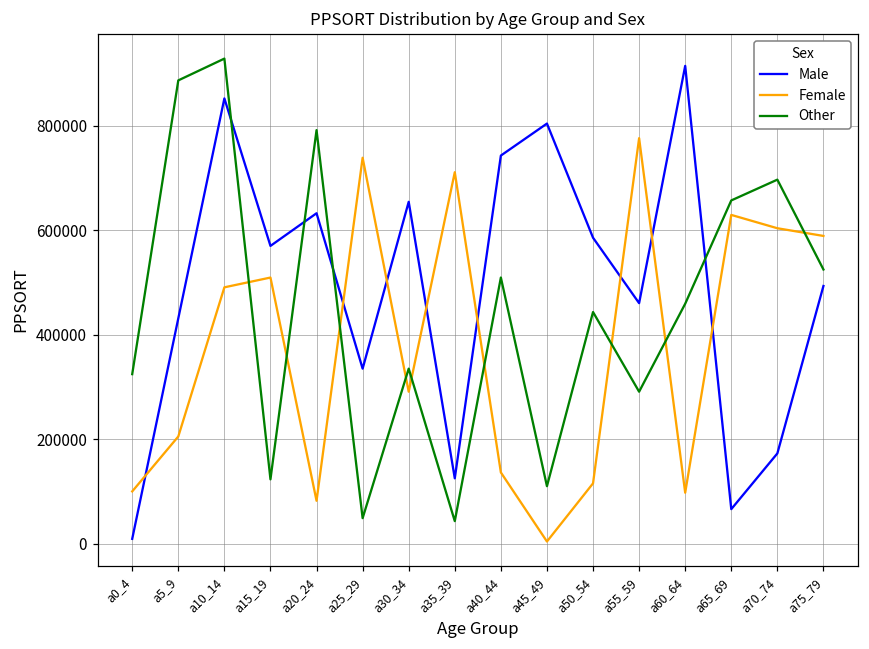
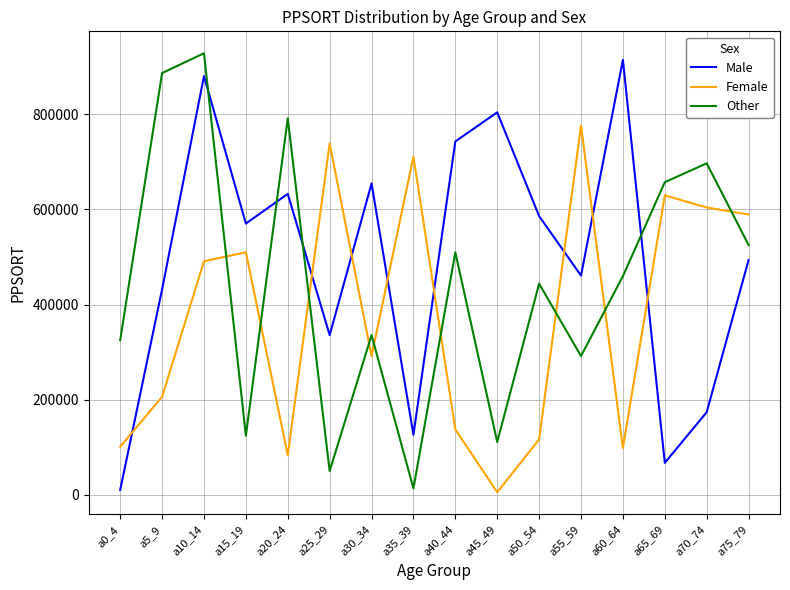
  {
    "Male": {
      "a0_4": 10000,
      "a5_9": 430000,
-     "a10_14": 850000,
+     "a10_14": 880000,
      "a15_19": 570000,
      "a20_24": 630000,
      "a25_29": 340000,
      "a30_34": 650000,
      "a35_39": 130000,
      "a40_44": 740000,
      "a45_49": 800000,
      "a50_54": 590000,
      "a55_59": 460000,
      "a60_64": 910000,
      "a65_69": 70000,
      "a70_74": 170000,
      "a75_79": 490000
    },
    "Female": {
      "a0_4": 100000,
      "a5_9": 210000,
      "a10_14": 490000,
      "a15_19": 510000,
      "a20_24": 80000,
      "a25_29": 740000,
      "a30_34": 290000,
      "a35_39": 710000,
      "a40_44": 140000,
      "a45_49": 0,
      "a50_54": 120000,
      "a55_59": 780000,
      "a60_64": 100000,
      "a65_69": 630000,
      "a70_74": 600000,
      "a75_79": 590000
    },
    "Other": {
      "a0_4": 320000,
      "a5_9": 890000,
      "a10_14": 930000,
      "a15_19": 120000,
      "a20_24": 790000,
      "a25_29": 50000,
      "a30_34": 340000,
-     "a35_39": 40000,
+     "a35_39": 10000,
      "a40_44": 510000,
      "a45_49": 110000,
      "a50_54": 440000,
      "a55_59": 290000,
      "a60_64": 460000,
      "a65_69": 660000,
      "a70_74": 700000,
      "a75_79": 530000
    }
  }
